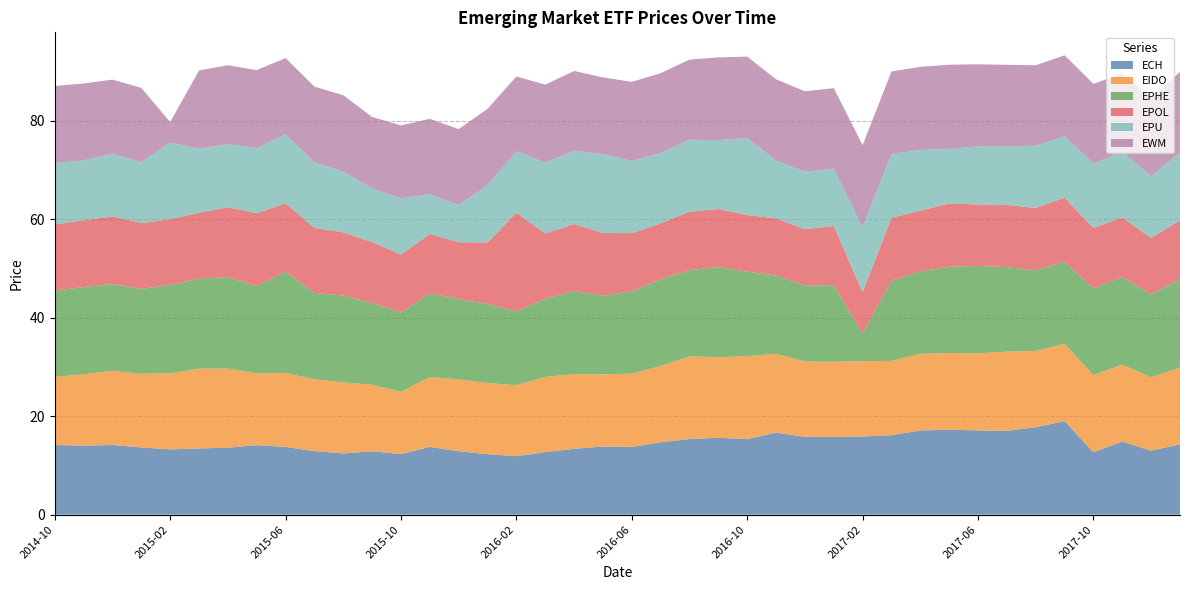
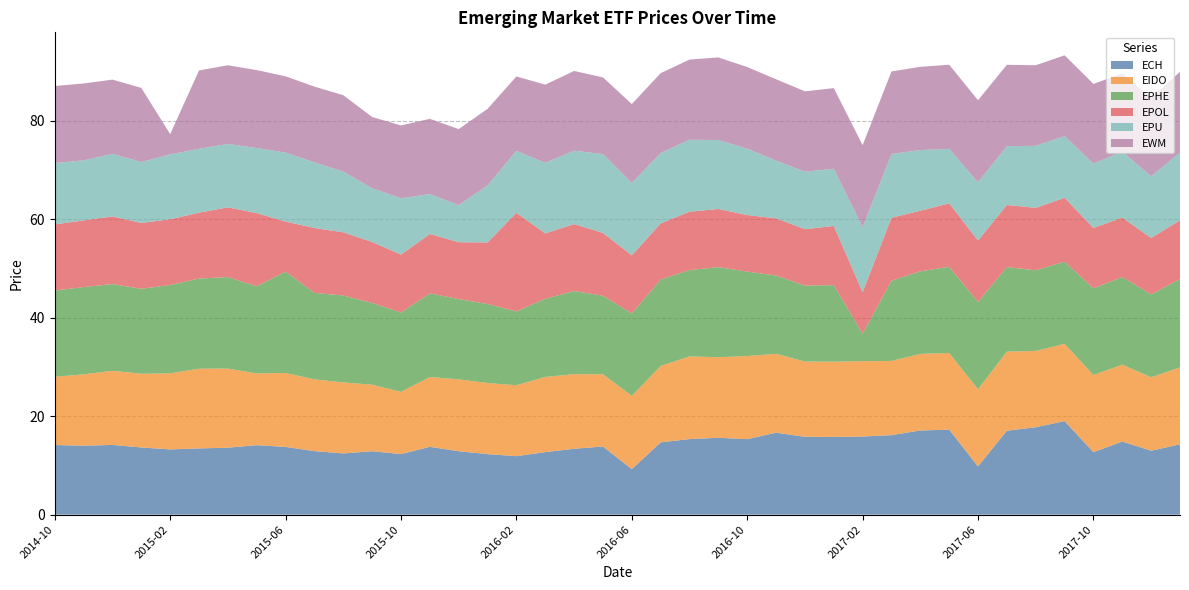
  {
    "ECH": {
      "2014-10": 14,
      "2015-02": 13,
      "2015-06": 14,
      "2015-10": 12,
      "2016-02": 12,
-     "2016-06": 14,
+     "2016-06": 9,
      "2016-10": 15,
      "2017-02": 16,
-     "2017-06": 17,
+     "2017-06": 10,
      "2017-10": 13
    },
    "EIDO": {
      "2014-10": 14,
      "2015-02": 15,
      "2015-06": 15,
      "2015-10": 13,
      "2016-02": 14,
      "2016-06": 15,
      "2016-10": 17,
      "2017-02": 15,
      "2017-06": 16,
      "2017-10": 16
    },
    "EPHE": {
      "2014-10": 18,
      "2015-02": 18,
      "2015-06": 21,
      "2015-10": 16,
      "2016-02": 15,
      "2016-06": 17,
      "2016-10": 17,
      "2017-02": 6,
      "2017-06": 18,
      "2017-10": 18
    },
    "EPOL": {
      "2014-10": 13,
      "2015-02": 13,
-     "2015-06": 14,
+     "2015-06": 10,
      "2015-10": 12,
      "2016-02": 20,
      "2016-06": 12,
      "2016-10": 11,
      "2017-02": 8,
      "2017-06": 12,
      "2017-10": 12
    },
    "EPU": {
      "2014-10": 12,
-     "2015-02": 16,
+     "2015-02": 13,
      "2015-06": 14,
      "2015-10": 11,
      "2016-02": 13,
      "2016-06": 15,
-     "2016-10": 16,
+     "2016-10": 13,
      "2017-02": 13,
      "2017-06": 12,
      "2017-10": 13
    },
    "EWM": {
      "2014-10": 16,
      "2015-02": 4,
      "2015-06": 15,
      "2015-10": 15,
      "2016-02": 15,
      "2016-06": 16,
      "2016-10": 17,
      "2017-02": 17,
      "2017-06": 17,
      "2017-10": 16
    }
  }
